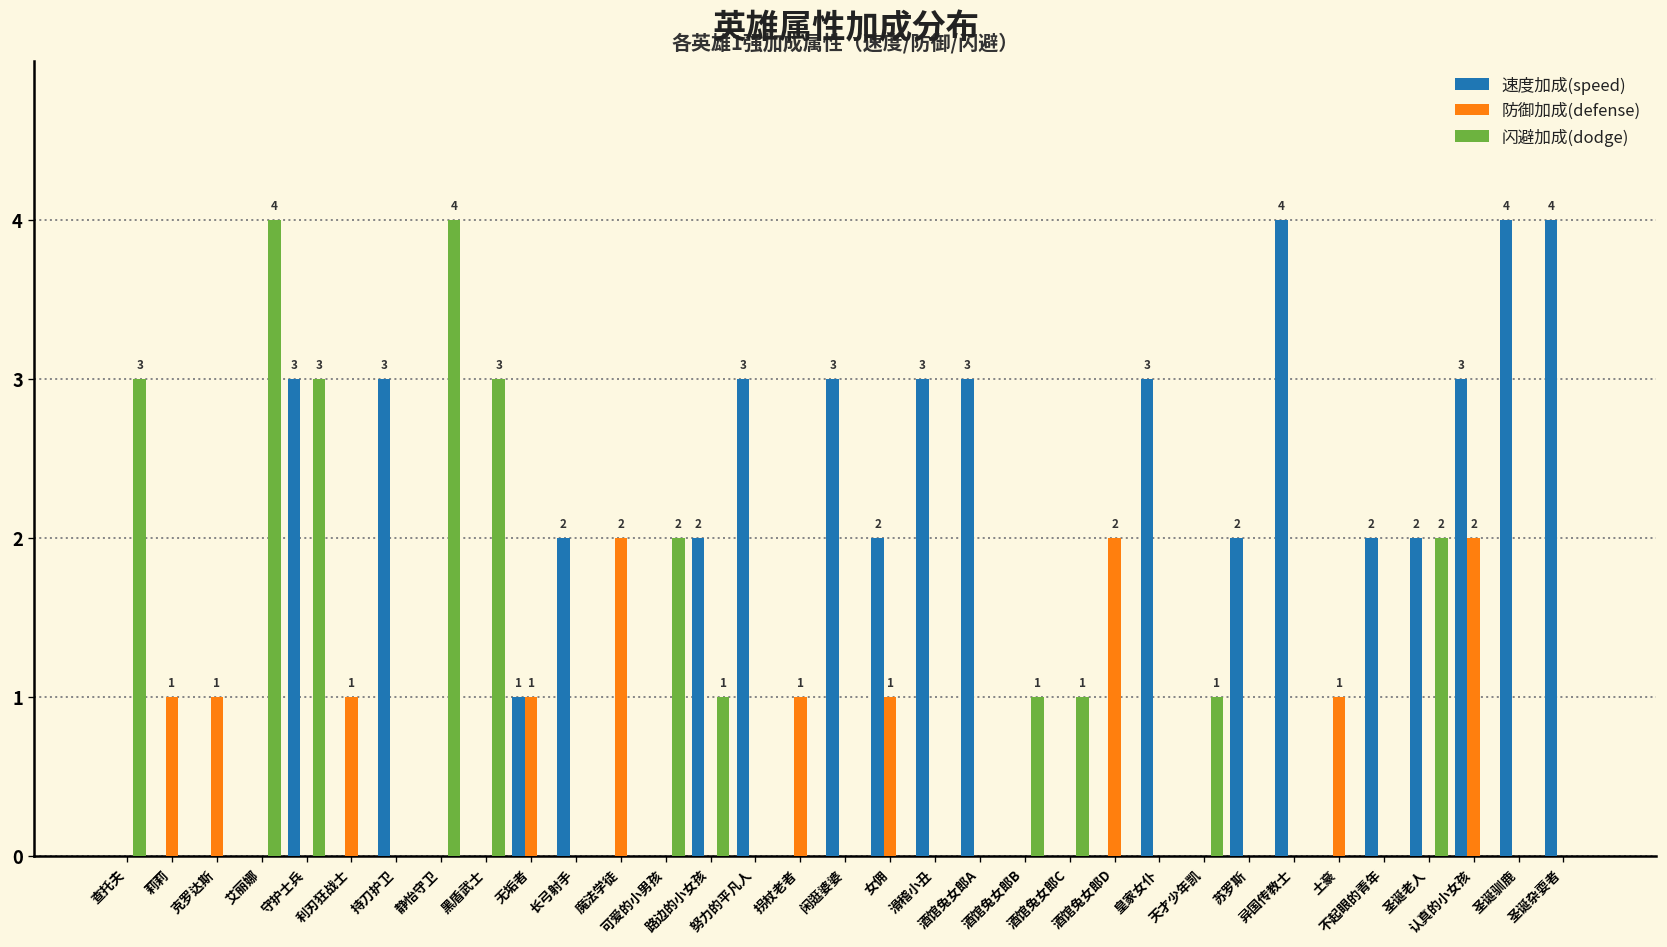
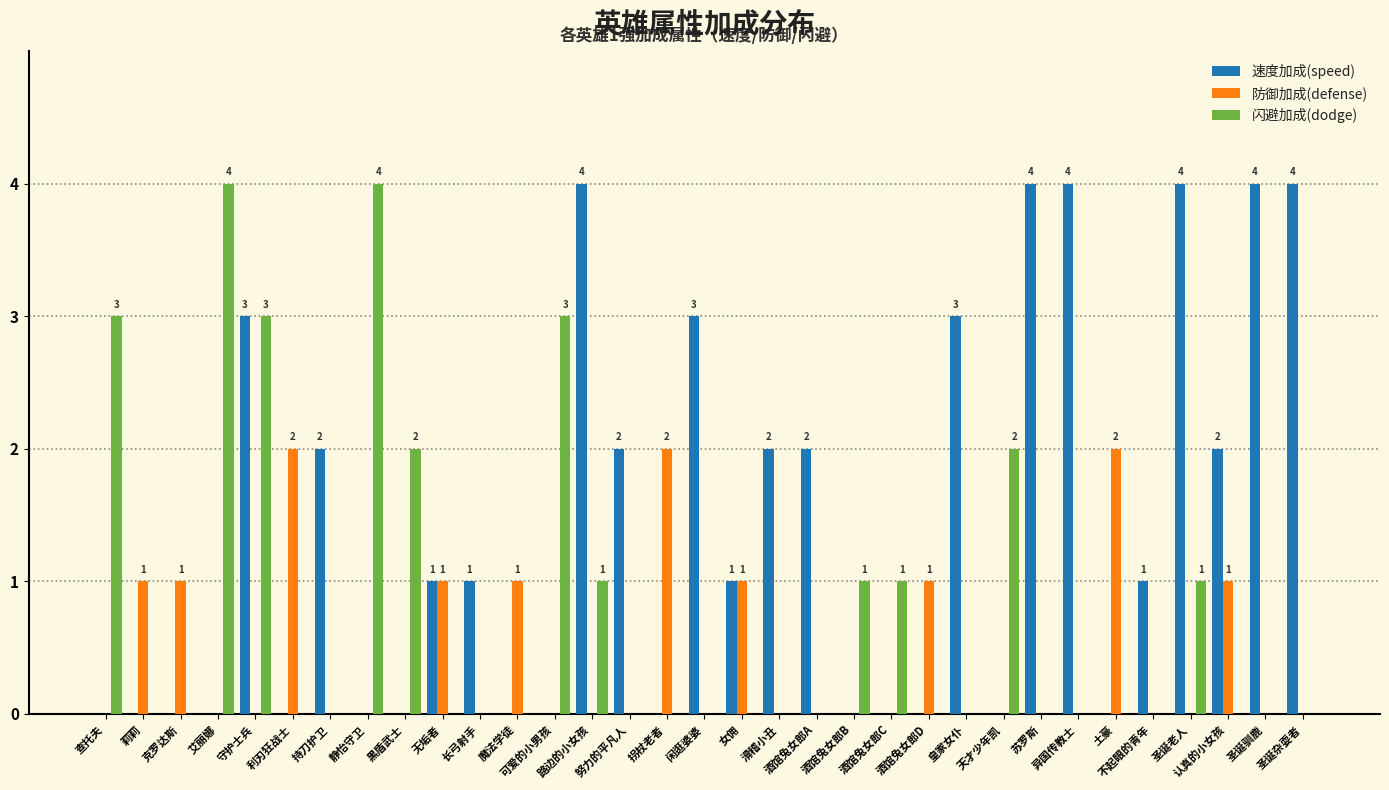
  {
    "速度加成(speed)": {
      "守护士兵": 3,
-     "持刀护卫": 3,
+     "持刀护卫": 2,
      "无垢者": 1,
-     "长弓射手": 2,
-     "路边的小女孩": 2,
-     "努力的平凡人": 3,
+     "长弓射手": 1,
+     "路边的小女孩": 4,
+     "努力的平凡人": 2,
      "闲逛婆婆": 3,
-     "女佣": 2,
-     "滑稽小丑": 3,
-     "酒馆兔女郎A": 3,
+     "女佣": 1,
+     "滑稽小丑": 2,
+     "酒馆兔女郎A": 2,
      "皇家女仆": 3,
-     "苏罗斯": 2,
+     "苏罗斯": 4,
      "异国传教士": 4,
-     "不起眼的青年": 2,
-     "圣诞老人": 2,
-     "认真的小女孩": 3,
+     "不起眼的青年": 1,
+     "圣诞老人": 4,
+     "认真的小女孩": 2,
      "圣诞驯鹿": 4,
      "圣诞杂耍者": 4
    },
    "防御加成(defense)": {
      "莉莉": 1,
      "克罗达斯": 1,
-     "利刃狂战士": 1,
+     "利刃狂战士": 2,
      "无垢者": 1,
-     "魔法学徒": 2,
-     "拐杖老者": 1,
+     "魔法学徒": 1,
+     "拐杖老者": 2,
      "女佣": 1,
-     "酒馆兔女郎D": 2,
-     "土豪": 1,
-     "认真的小女孩": 2
+     "酒馆兔女郎D": 1,
+     "土豪": 2,
+     "认真的小女孩": 1
    },
    "闪避加成(dodge)": {
      "查托夫": 3,
      "艾丽娜": 4,
      "守护士兵": 3,
      "静怡守卫": 4,
-     "黑盾武士": 3,
-     "可爱的小男孩": 2,
+     "黑盾武士": 2,
+     "可爱的小男孩": 3,
      "路边的小女孩": 1,
      "酒馆兔女郎B": 1,
      "酒馆兔女郎C": 1,
-     "天才少年凯": 1,
-     "圣诞老人": 2
+     "天才少年凯": 2,
+     "圣诞老人": 1
    }
  }
